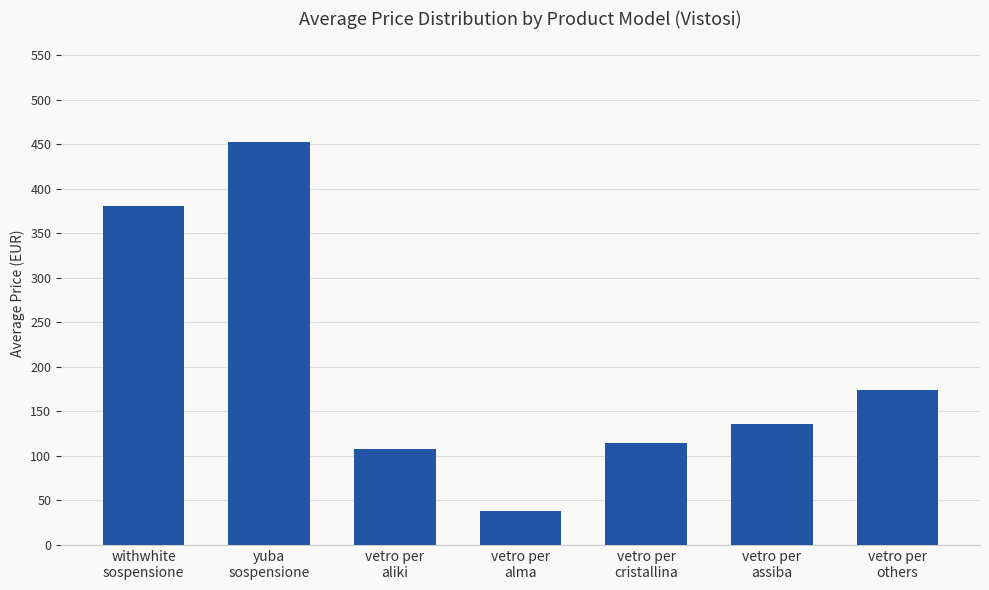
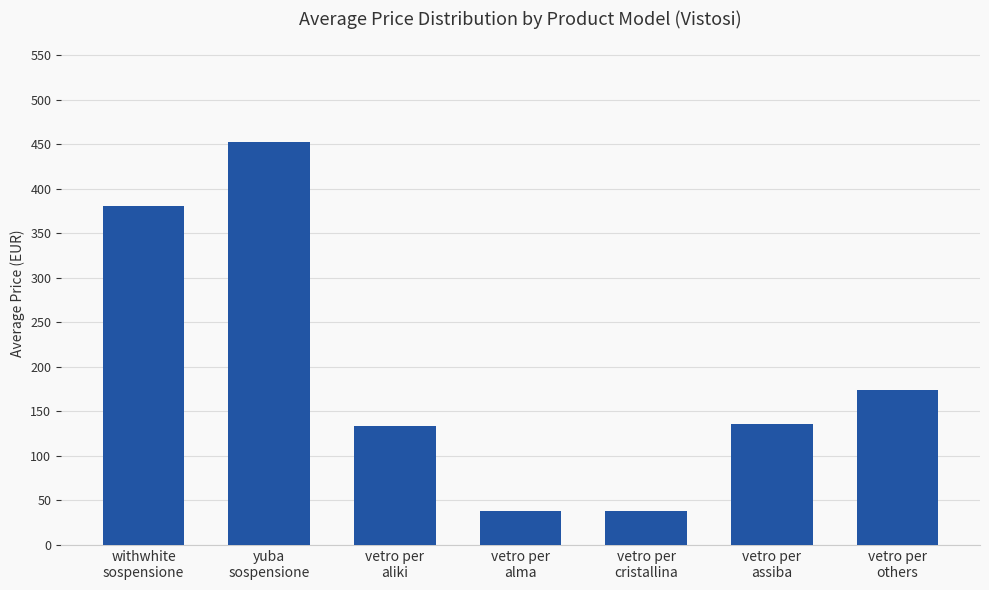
  {
    "withwhite sospensione": 380,
    "yuba sospensione": 450,
-   "vetro per aliki": 110,
+   "vetro per aliki": 130,
    "vetro per alma": 40,
-   "vetro per cristallina": 110,
+   "vetro per cristallina": 40,
    "vetro per assiba": 140,
    "vetro per others": 170
  }
